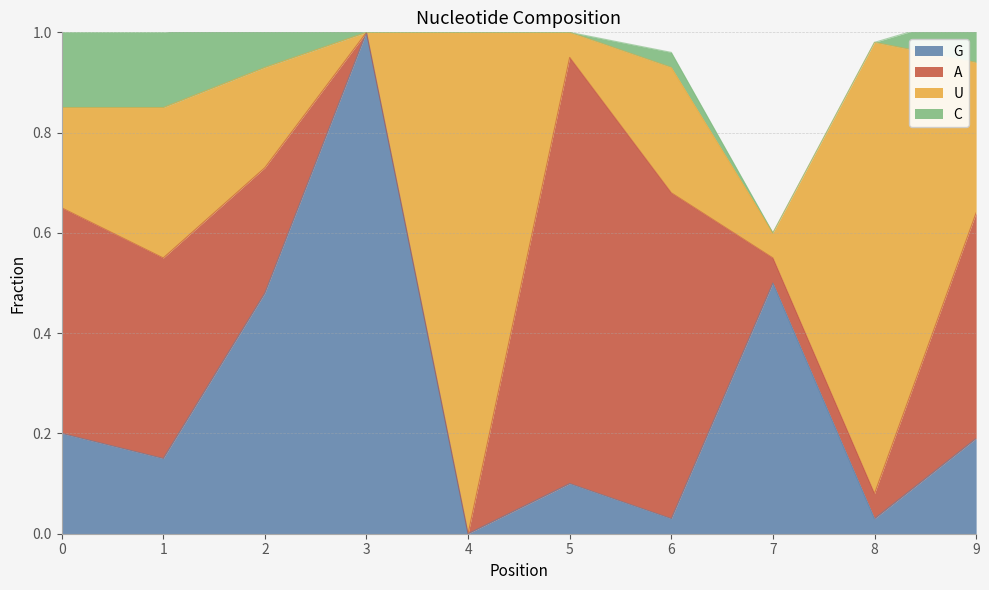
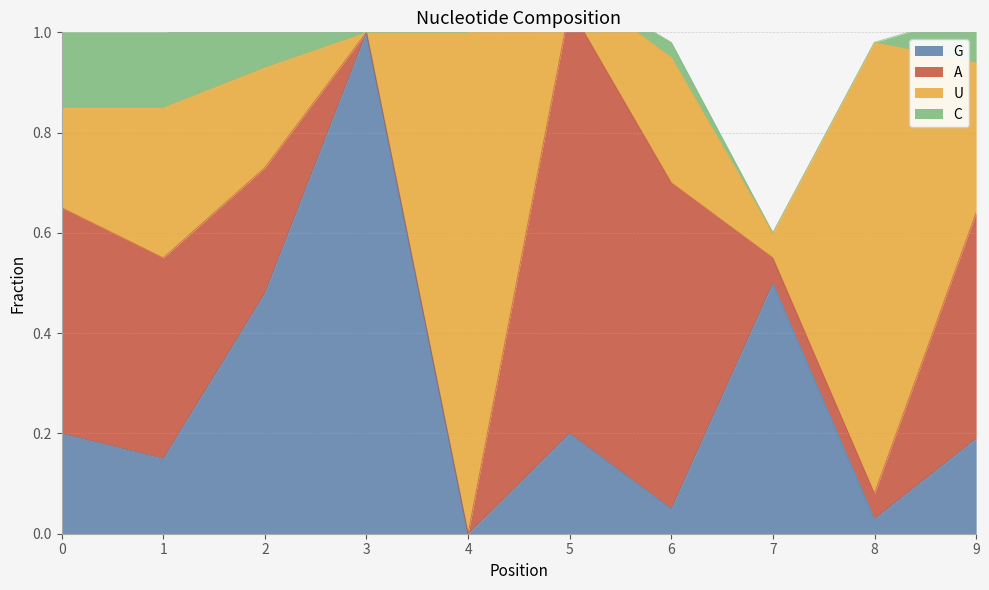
  {
    "G": {
      "0": 0.20,
      "1": 0.15,
      "2": 0.48,
-     "5": 0.1,
-     "6": 0.03,
+     "5": 0.2,
+     "6": 0.05,
      "7": 0.50,
      "8": 0.03,
      "9": 0.19
    },
    "A": {
      "0": 0.45,
      "1": 0.40,
      "2": 0.25,
      "6": 0.65,
      "7": 0.05,
      "8": 0.05,
      "9": 0.45
    },
    "U": {
      "0": 0.20,
      "1": 0.30,
      "2": 0.20,
      "6": 0.25,
      "9": 0.30
    },
    "C": {
      "0": 0.15,
      "1": 0.15,
      "6": 0.03
    }
  }
